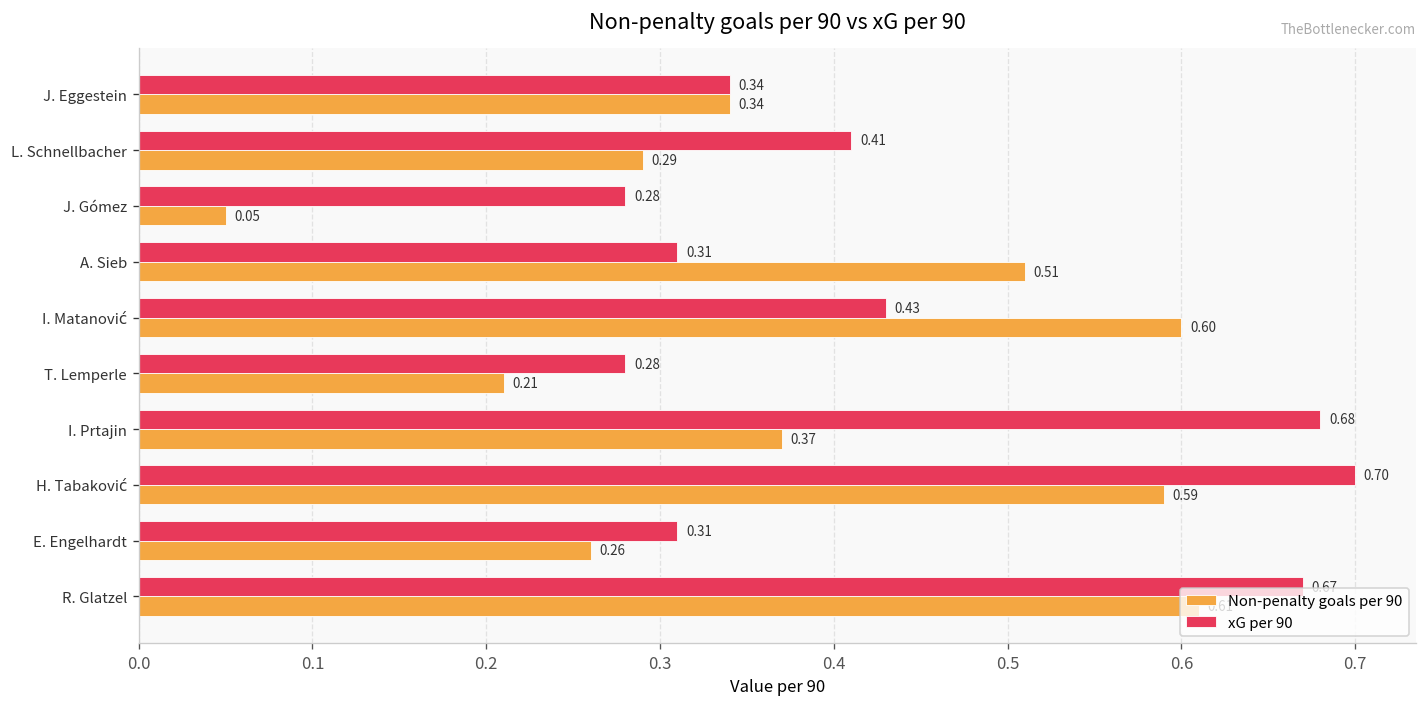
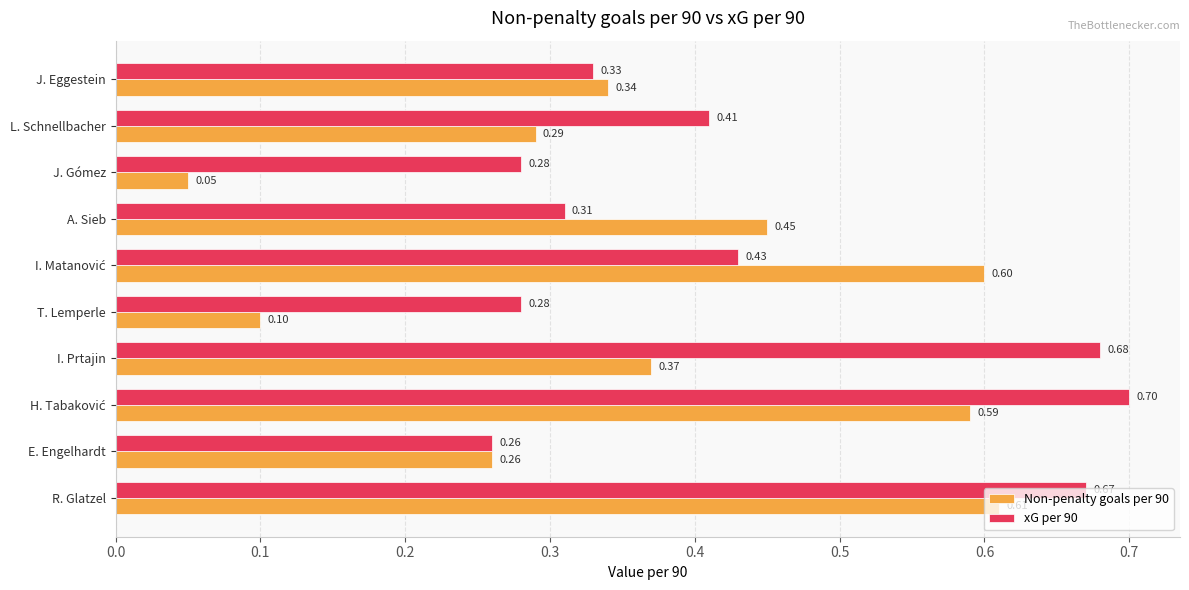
  {
    "Non-penalty goals per 90": {
      "J. Eggestein": 0.34,
      "L. Schnellbacher": 0.29,
      "J. Gómez": 0.05,
-     "A. Sieb": 0.51,
+     "A. Sieb": 0.45,
      "I. Matanović": 0.60,
-     "T. Lemperle": 0.21,
+     "T. Lemperle": 0.10,
      "I. Prtajin": 0.37,
      "H. Tabaković": 0.59,
      "E. Engelhardt": 0.26
    },
    "xG per 90": {
-     "J. Eggestein": 0.34,
+     "J. Eggestein": 0.33,
      "L. Schnellbacher": 0.41,
      "J. Gómez": 0.28,
      "A. Sieb": 0.31,
      "I. Matanović": 0.43,
      "T. Lemperle": 0.28,
      "I. Prtajin": 0.68,
      "H. Tabaković": 0.70,
-     "E. Engelhardt": 0.31
+     "E. Engelhardt": 0.26
    }
  }
